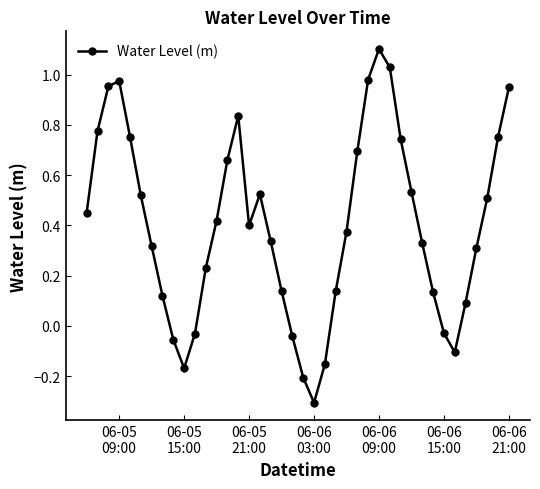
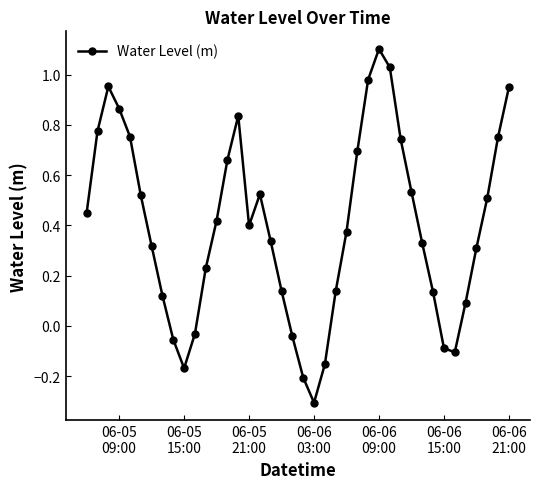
  {
-   "06-05 09:00": 0.98,
+   "06-05 09:00": 0.87,
    "06-05 15:00": -0.17,
    "06-05 21:00": 0.40,
    "06-06 03:00": -0.31,
    "06-06 09:00": 1.10,
-   "06-06 15:00": -0.03,
+   "06-06 15:00": -0.09,
    "06-06 21:00": 0.95
  }
